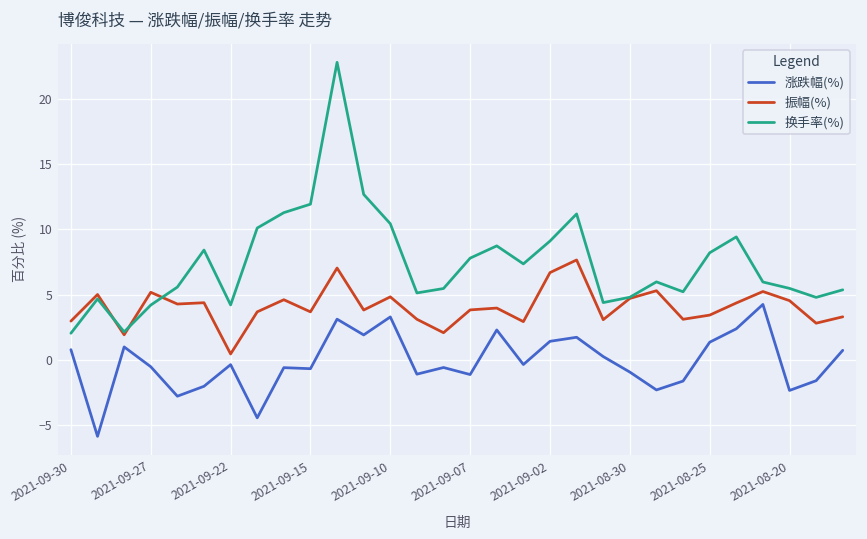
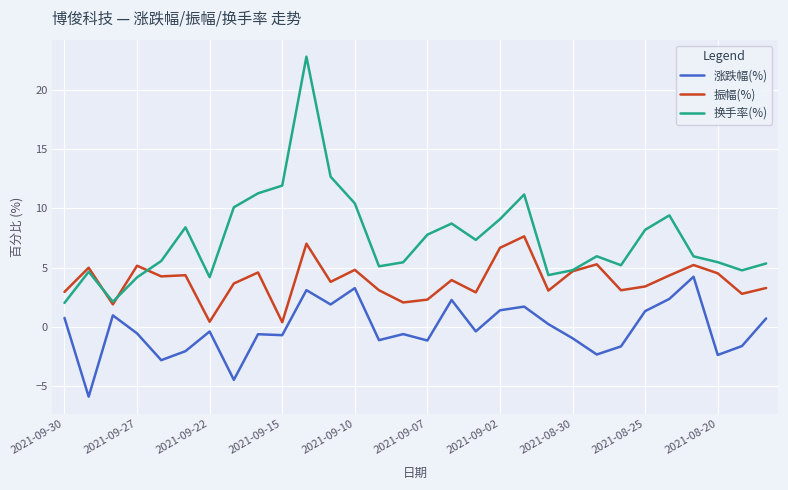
  {
    "涨跌幅(%)": {
      "2021-09-30": 0.8,
      "2021-09-27": -0.5,
      "2021-09-22": -0.4,
      "2021-09-15": -0.7,
      "2021-09-10": 3.3,
      "2021-09-07": -1.1,
      "2021-09-02": 1.4,
      "2021-08-30": -1.0,
      "2021-08-25": 1.3,
      "2021-08-20": -2.4
    },
    "振幅(%)": {
      "2021-09-30": 3.0,
      "2021-09-27": 5.2,
      "2021-09-22": 0.4,
-     "2021-09-15": 3.7,
+     "2021-09-15": 0.4,
      "2021-09-10": 4.8,
-     "2021-09-07": 3.8,
+     "2021-09-07": 2.3,
      "2021-09-02": 6.7,
      "2021-08-25": 3.4,
      "2021-08-20": 4.5
    },
    "换手率(%)": {
      "2021-09-30": 2.0,
      "2021-09-27": 4.2,
      "2021-09-22": 4.2,
      "2021-09-15": 11.9,
      "2021-09-10": 10.4,
      "2021-09-07": 7.8,
      "2021-09-02": 9.1,
      "2021-08-25": 8.2,
      "2021-08-20": 5.5
    }
  }
